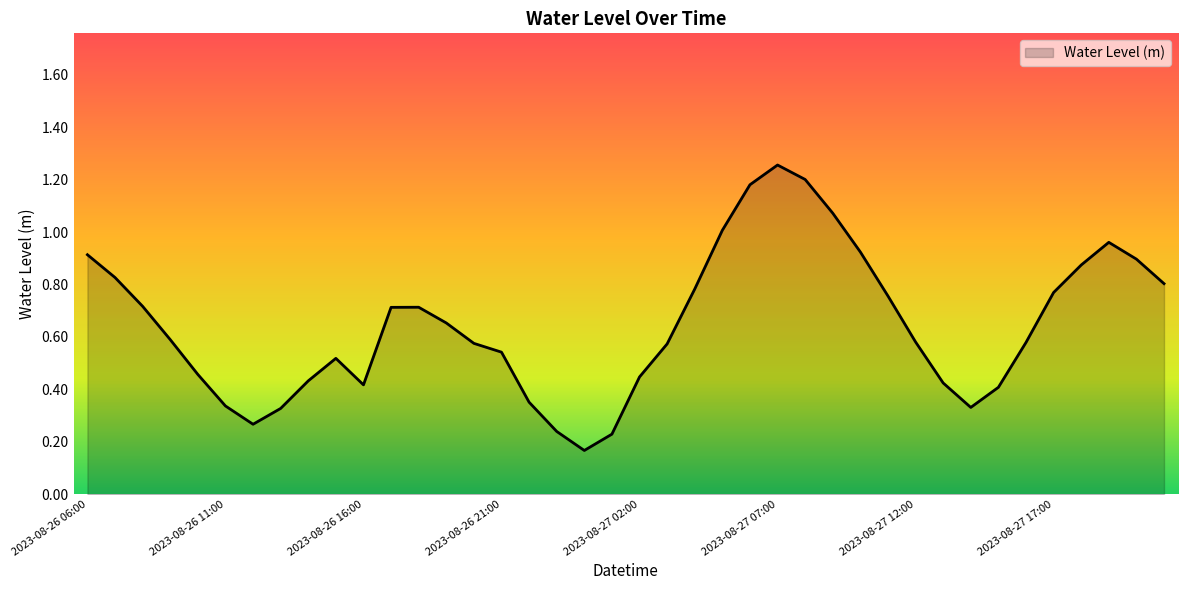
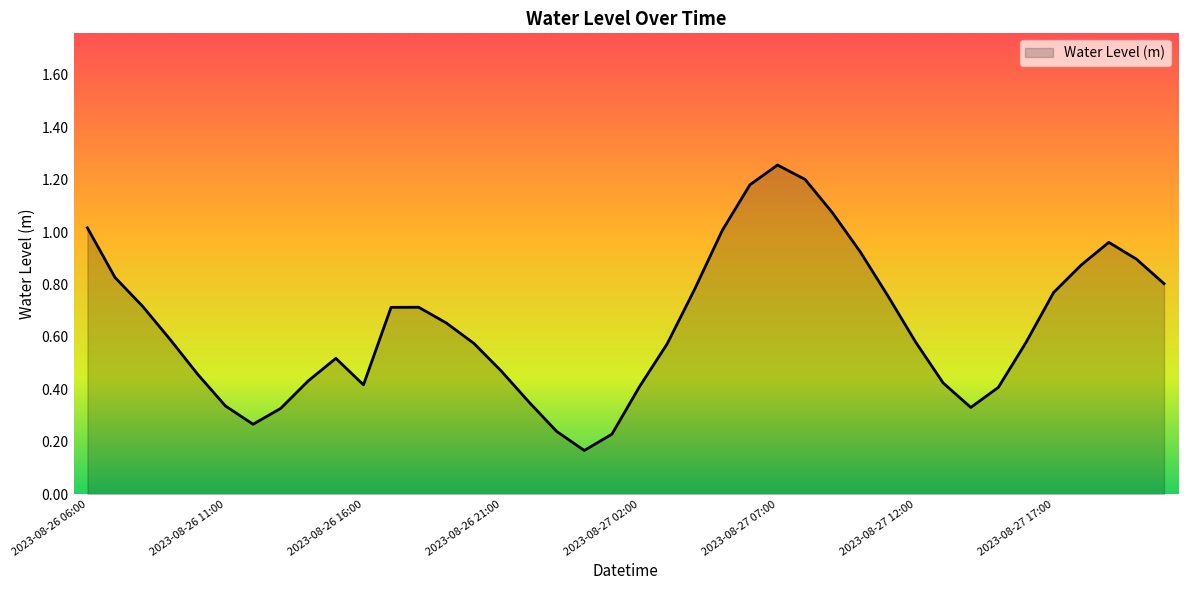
  {
-   "2023-08-26 06:00": 0.91,
+   "2023-08-26 06:00": 1.02,
    "2023-08-26 11:00": 0.34,
    "2023-08-26 16:00": 0.42,
-   "2023-08-26 21:00": 0.54,
-   "2023-08-27 02:00": 0.45,
+   "2023-08-26 21:00": 0.47,
+   "2023-08-27 02:00": 0.41,
    "2023-08-27 07:00": 1.26,
    "2023-08-27 12:00": 0.58,
    "2023-08-27 17:00": 0.77
  }
